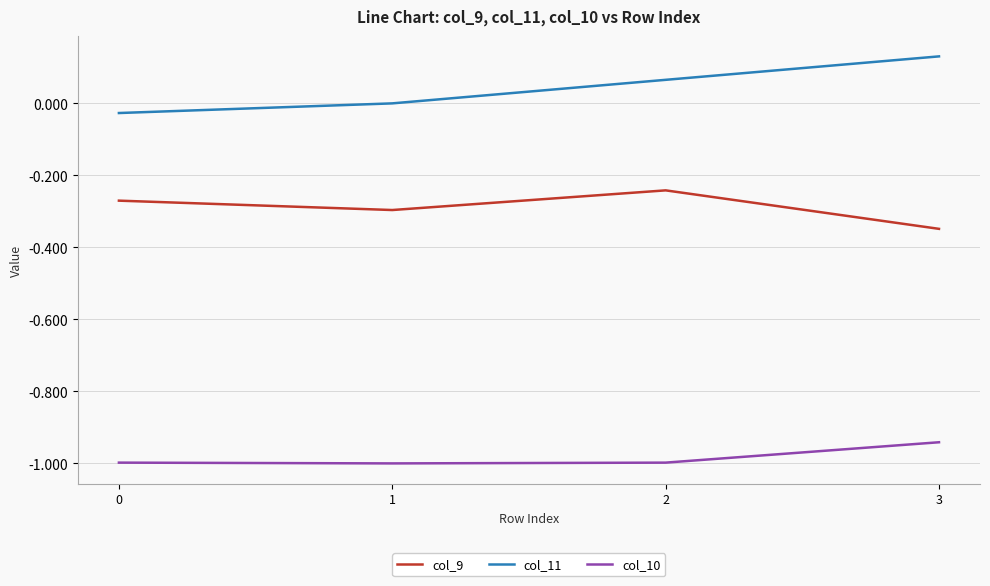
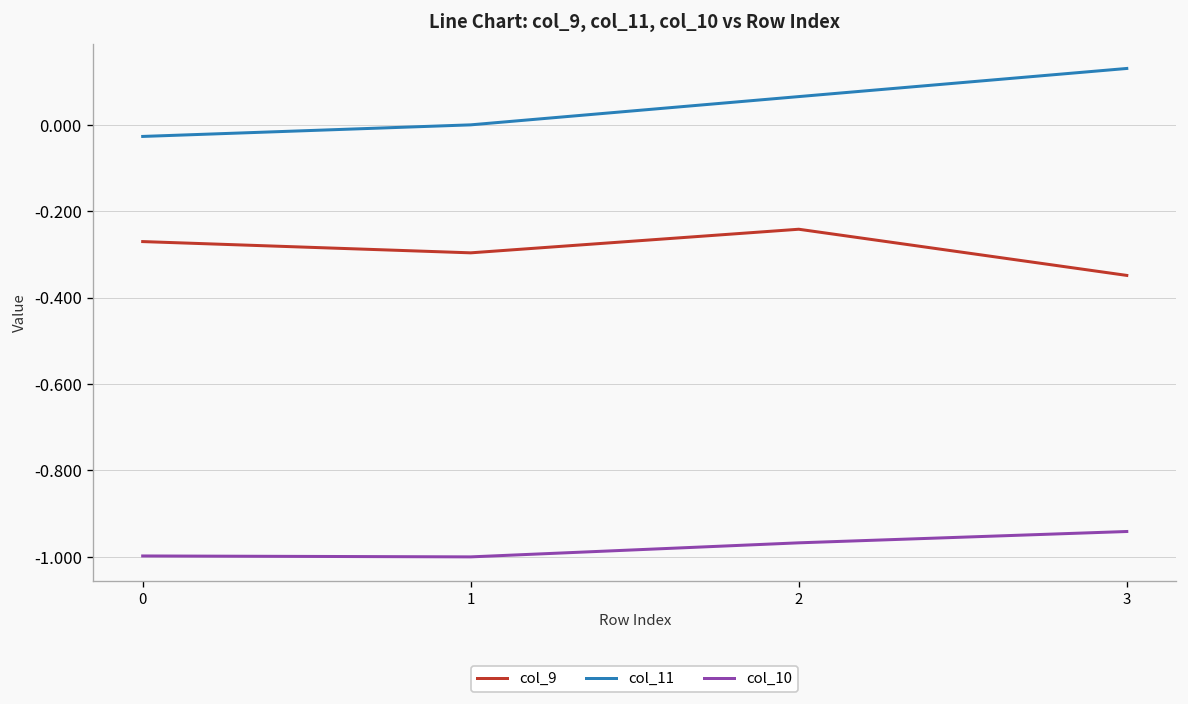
  {
    "col_9": {
      "0": -0.27,
      "1": -0.30,
      "2": -0.24,
      "3": -0.35
    },
    "col_11": {
      "0": -0.03,
      "1": 0.00,
      "2": 0.07,
      "3": 0.13
    },
    "col_10": {
      "0": -1.00,
      "1": -1.00,
-     "2": -1.00,
+     "2": -0.97,
      "3": -0.94
    }
  }
